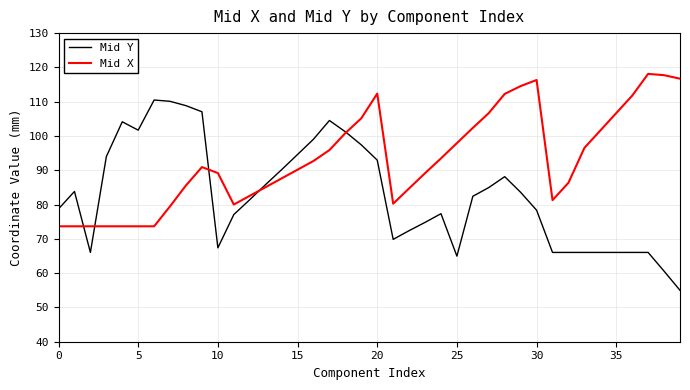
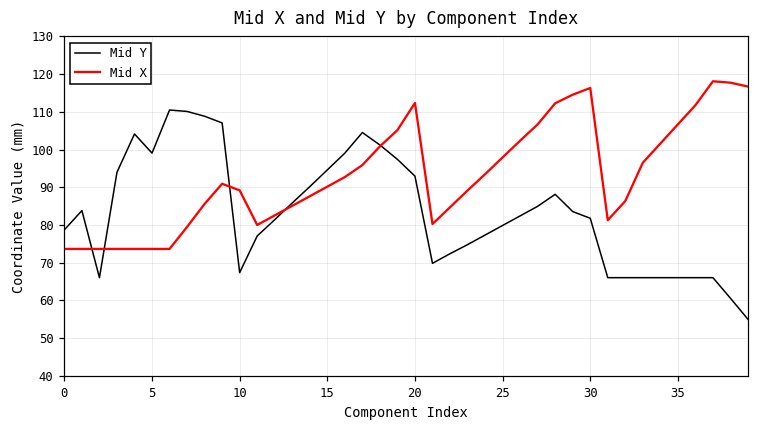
  {
    "Mid Y": {
      "0": 79,
-     "5": 102,
+     "5": 99,
      "10": 67,
      "15": 95,
      "20": 93,
-     "25": 65,
-     "30": 78,
+     "25": 80,
+     "30": 82,
      "35": 66
    },
    "Mid X": {
      "0": 74,
      "5": 74,
      "10": 89,
      "15": 90,
      "20": 112,
      "25": 98,
      "30": 116,
      "35": 107
    }
  }
